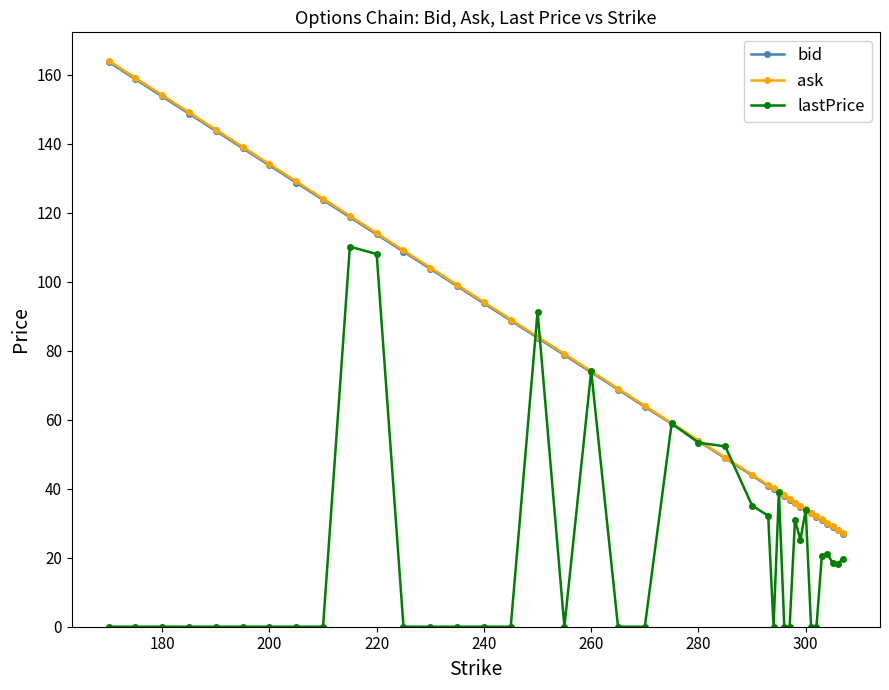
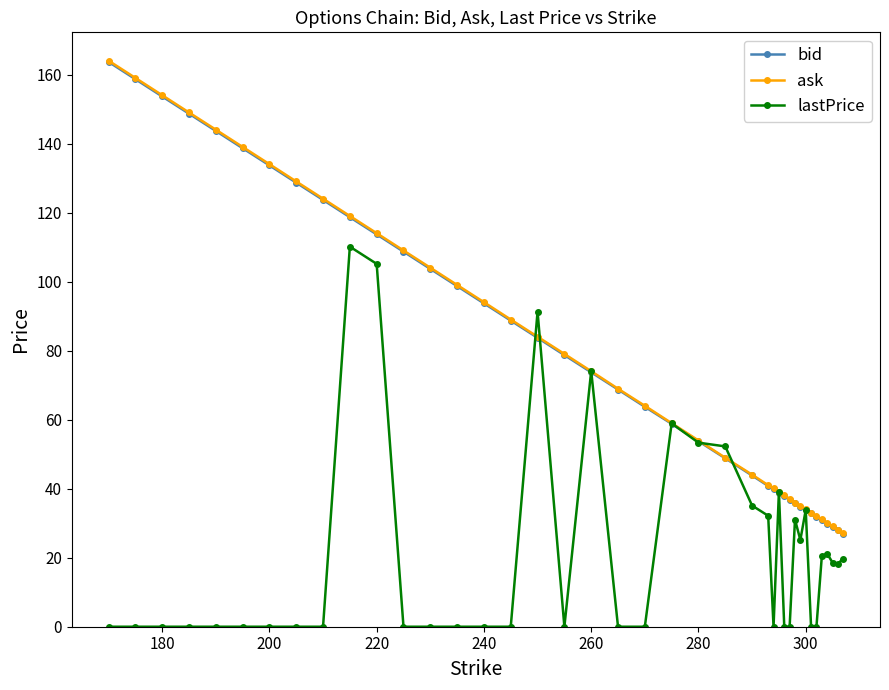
  {
    "lastPrice": {
      "180": 0,
      "200": 0,
-     "220": 108,
+     "220": 105,
      "240": 0
    }
  }
